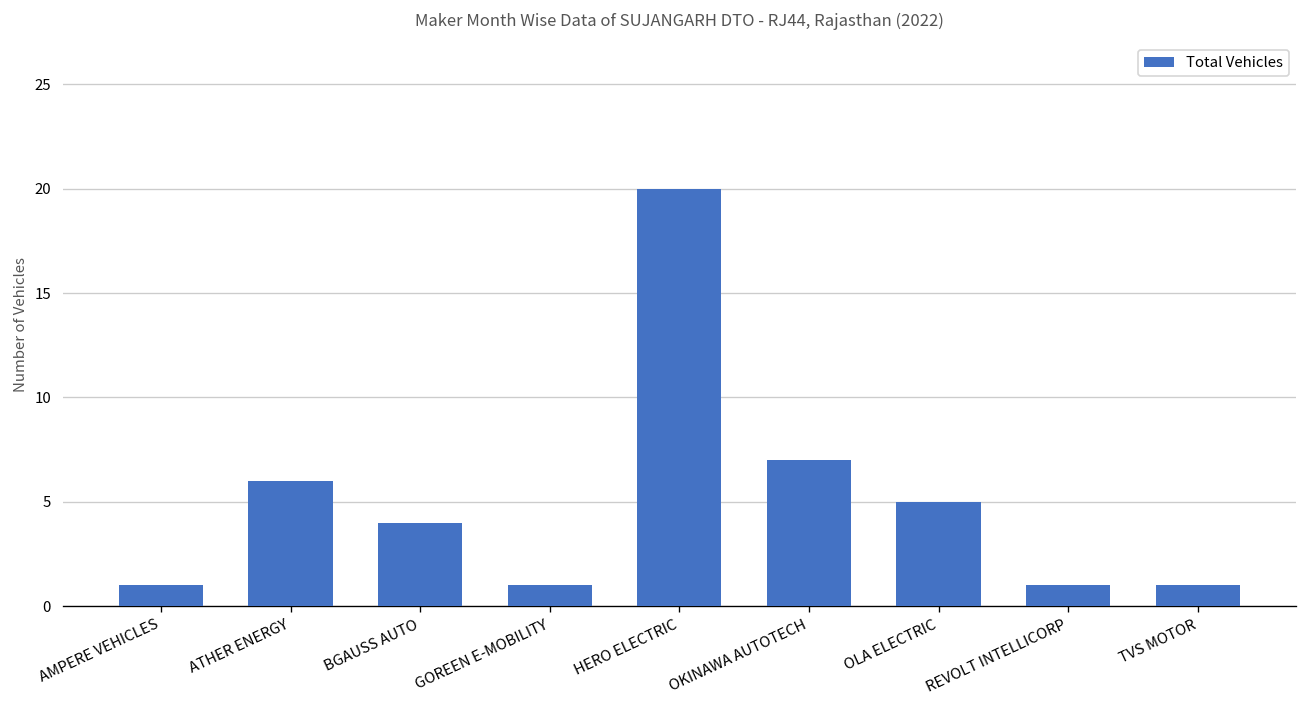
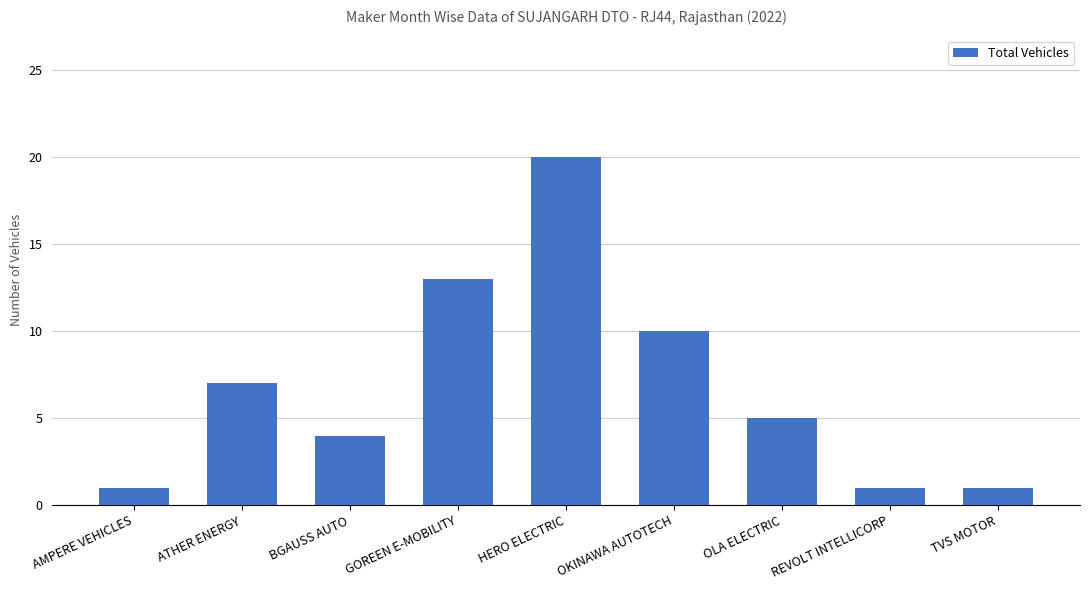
  {
    "AMPERE VEHICLES": 1,
-   "ATHER ENERGY": 6,
+   "ATHER ENERGY": 7,
    "BGAUSS AUTO": 4,
-   "GOREEN E-MOBILITY": 1,
+   "GOREEN E-MOBILITY": 13,
    "HERO ELECTRIC": 20,
-   "OKINAWA AUTOTECH": 7,
+   "OKINAWA AUTOTECH": 10,
    "OLA ELECTRIC": 5,
    "REVOLT INTELLICORP": 1,
    "TVS MOTOR": 1
  }
